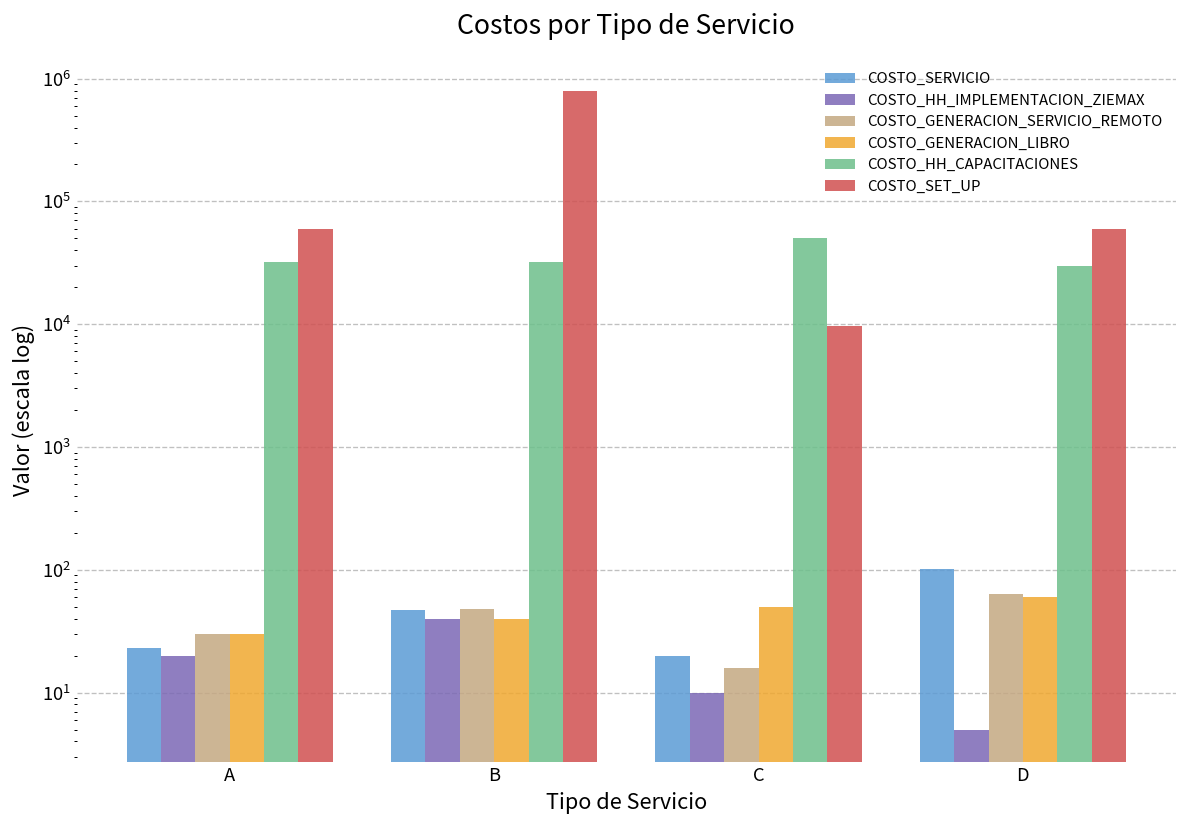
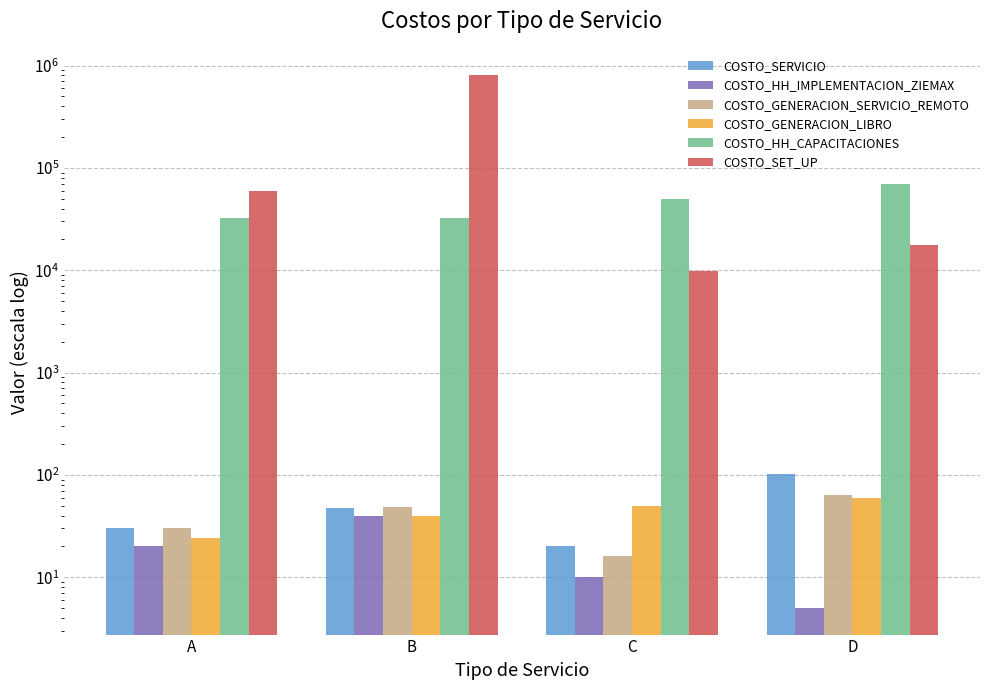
  {
    "COSTO_SERVICIO": {
-     "A": 23,
+     "A": 30,
      "B": 50,
      "C": 20,
      "D": 100
    },
    "COSTO_HH_IMPLEMENTACION_ZIEMAX": {
      "A": 20,
      "B": 40,
      "C": 10,
      "D": 5
    },
    "COSTO_GENERACION_SERVICIO_REMOTO": {
      "A": 30,
      "B": 50,
      "C": 16,
      "D": 60
    },
    "COSTO_GENERACION_LIBRO": {
-     "A": 30,
+     "A": 24,
      "B": 40,
      "C": 50,
      "D": 60
    },
    "COSTO_HH_CAPACITACIONES": {
      "A": 32000,
      "B": 32000,
      "C": 50000,
-     "D": 30000
+     "D": 70000
    },
    "COSTO_SET_UP": {
      "A": 60000,
      "B": 800000,
      "C": 10000,
-     "D": 60000
+     "D": 18000
    }
  }
